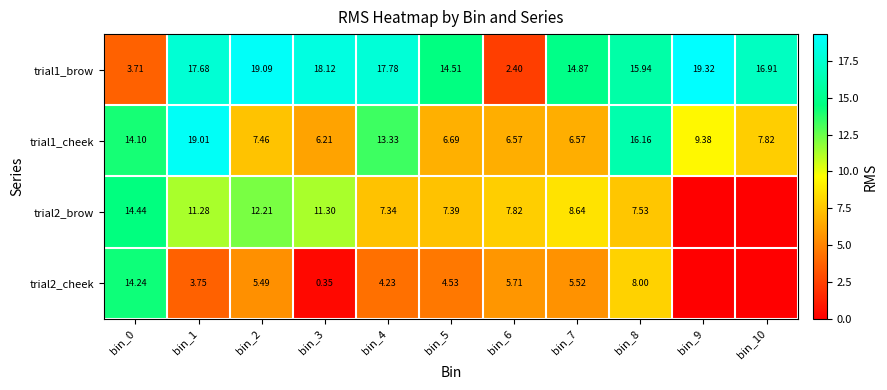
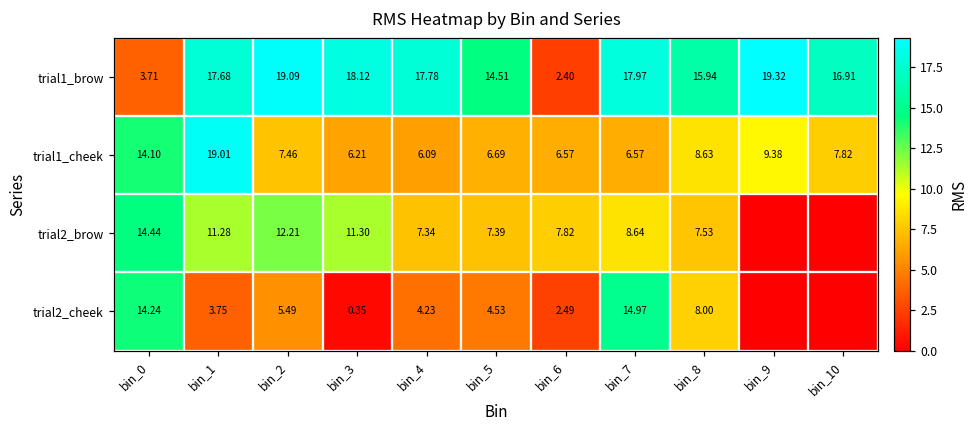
  {
    "trial1_brow": {
      "bin_0": 3.71,
      "bin_1": 17.68,
      "bin_2": 19.09,
      "bin_3": 18.12,
      "bin_4": 17.78,
      "bin_5": 14.51,
      "bin_6": 2.40,
-     "bin_7": 14.87,
+     "bin_7": 17.97,
      "bin_8": 15.94,
      "bin_9": 19.32,
      "bin_10": 16.91
    },
    "trial1_cheek": {
      "bin_0": 14.10,
      "bin_1": 19.01,
      "bin_2": 7.46,
      "bin_3": 6.21,
-     "bin_4": 13.33,
+     "bin_4": 6.09,
      "bin_5": 6.69,
      "bin_6": 6.57,
      "bin_7": 6.57,
-     "bin_8": 16.16,
+     "bin_8": 8.63,
      "bin_9": 9.38,
      "bin_10": 7.82
    },
    "trial2_brow": {
      "bin_0": 14.44,
      "bin_1": 11.28,
      "bin_2": 12.21,
      "bin_3": 11.30,
      "bin_4": 7.34,
      "bin_5": 7.39,
      "bin_6": 7.82,
      "bin_7": 8.64,
      "bin_8": 7.53
    },
    "trial2_cheek": {
      "bin_0": 14.24,
      "bin_1": 3.75,
      "bin_2": 5.49,
      "bin_3": 0.35,
      "bin_4": 4.23,
      "bin_5": 4.53,
-     "bin_6": 5.71,
-     "bin_7": 5.52,
+     "bin_6": 2.49,
+     "bin_7": 14.97,
      "bin_8": 8.00
    }
  }
